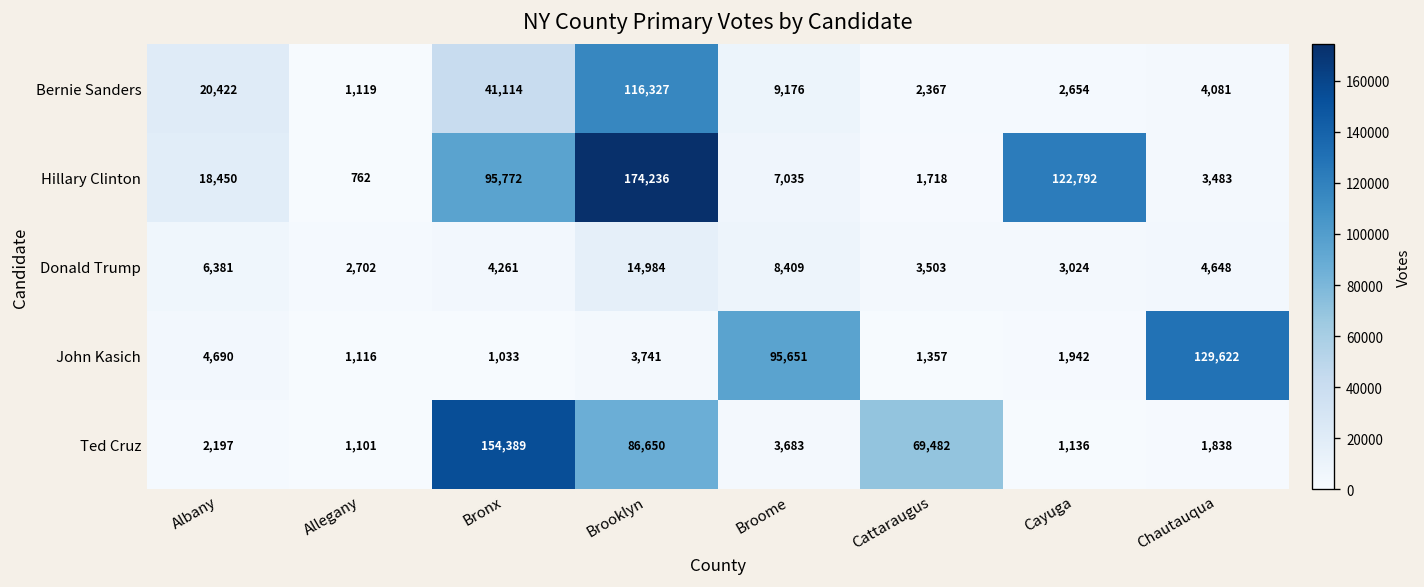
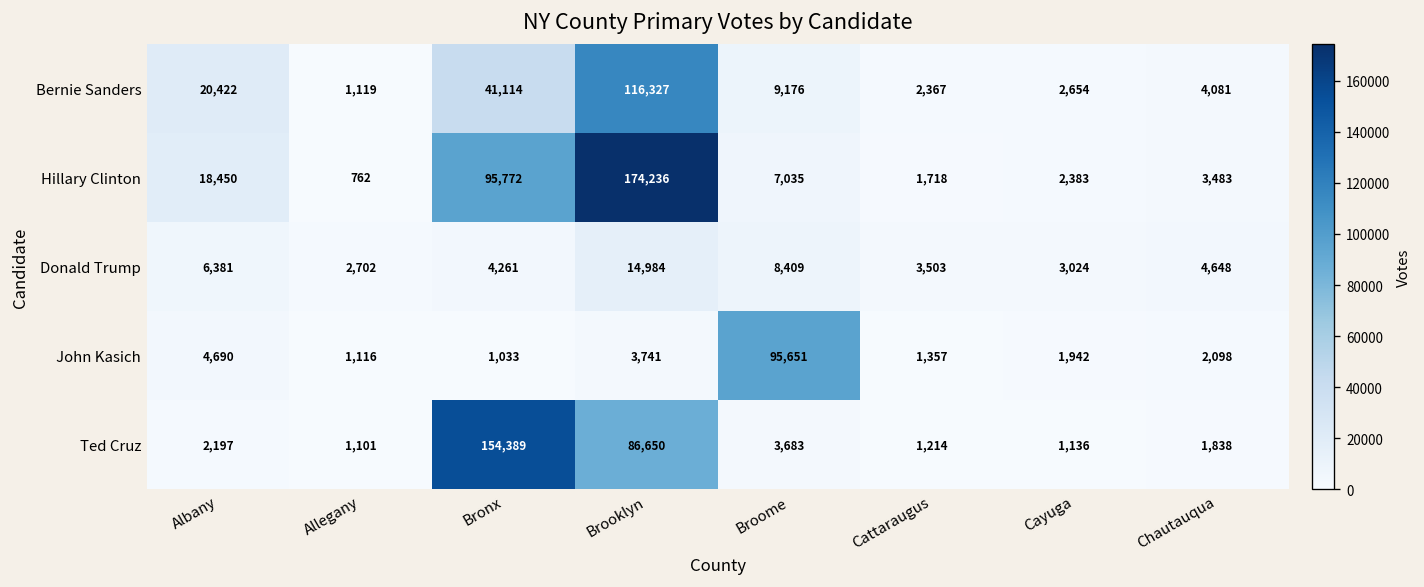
  {
    "Bernie Sanders": {
      "Albany": "20,422",
      "Allegany": "1,119",
      "Bronx": "41,114",
      "Brooklyn": "116,327",
      "Broome": "9,176",
      "Cattaraugus": "2,367",
      "Cayuga": "2,654",
      "Chautauqua": "4,081"
    },
    "Hillary Clinton": {
      "Albany": "18,450",
      "Allegany": "762",
      "Bronx": "95,772",
      "Brooklyn": "174,236",
      "Broome": "7,035",
      "Cattaraugus": "1,718",
-     "Cayuga": "122,792",
+     "Cayuga": "2,383",
      "Chautauqua": "3,483"
    },
    "Donald Trump": {
      "Albany": "6,381",
      "Allegany": "2,702",
      "Bronx": "4,261",
      "Brooklyn": "14,984",
      "Broome": "8,409",
      "Cattaraugus": "3,503",
      "Cayuga": "3,024",
      "Chautauqua": "4,648"
    },
    "John Kasich": {
      "Albany": "4,690",
      "Allegany": "1,116",
      "Bronx": "1,033",
      "Brooklyn": "3,741",
      "Broome": "95,651",
      "Cattaraugus": "1,357",
      "Cayuga": "1,942",
-     "Chautauqua": "129,622"
+     "Chautauqua": "2,098"
    },
    "Ted Cruz": {
      "Albany": "2,197",
      "Allegany": "1,101",
      "Bronx": "154,389",
      "Brooklyn": "86,650",
      "Broome": "3,683",
-     "Cattaraugus": "69,482",
+     "Cattaraugus": "1,214",
      "Cayuga": "1,136",
      "Chautauqua": "1,838"
    }
  }
